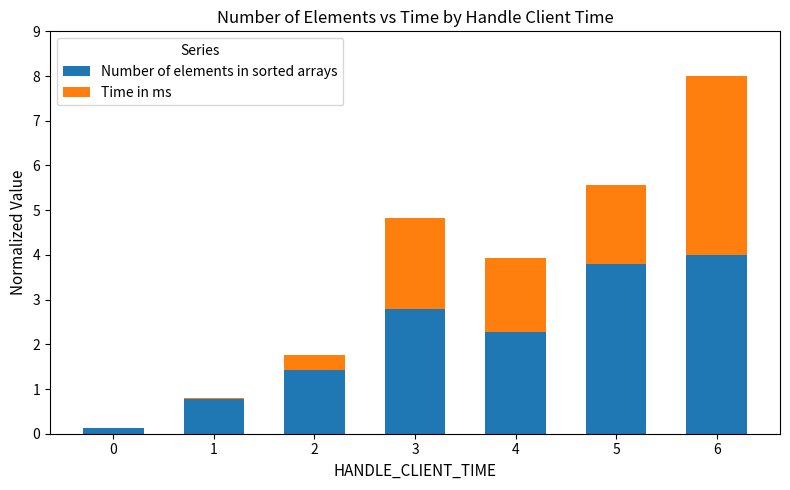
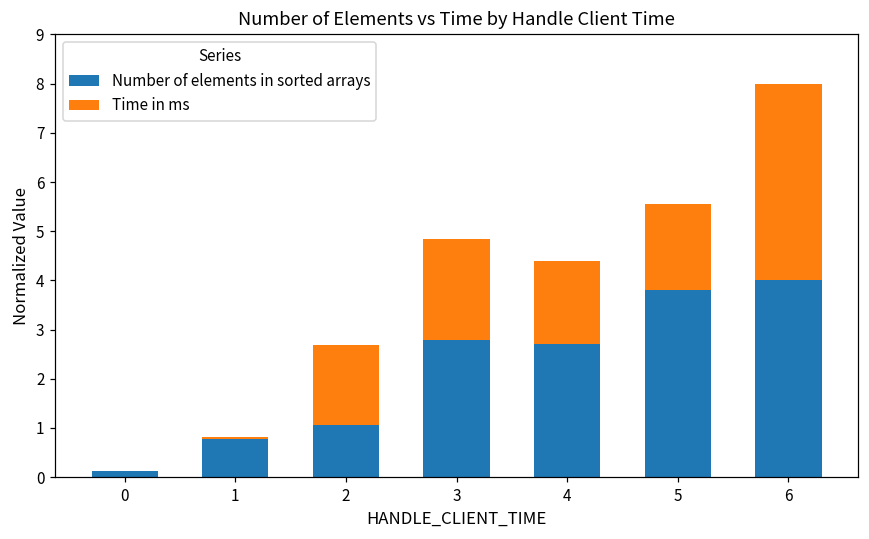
  {
    "Number of elements in sorted arrays": {
      "0": 0.1,
      "1": 0.8,
-     "2": 1.4,
+     "2": 1.1,
      "3": 2.8,
-     "4": 2.3,
+     "4": 2.7,
      "5": 3.8,
      "6": 4.0
    },
    "Time in ms": {
-     "2": 0.3,
+     "2": 1.6,
      "3": 2.1,
      "4": 1.7,
      "5": 1.8,
      "6": 4.0
    }
  }
